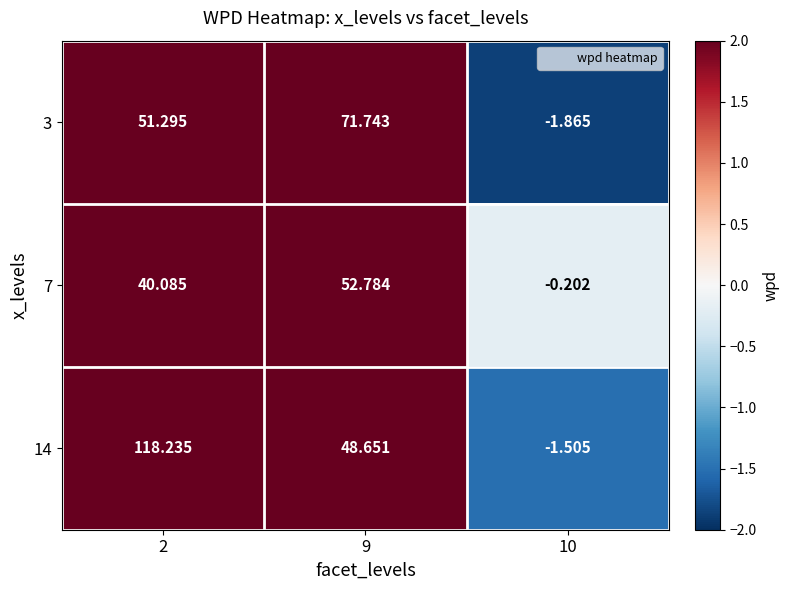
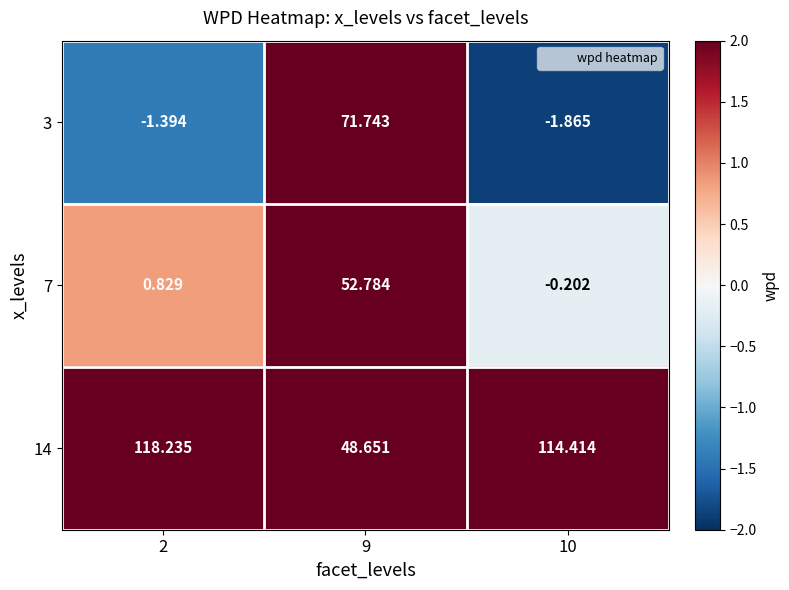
  {
    "3": {
-     "2": 51.295,
+     "2": -1.394,
      "9": 71.743,
      "10": -1.865
    },
    "7": {
-     "2": 40.085,
+     "2": 0.829,
      "9": 52.784,
      "10": -0.202
    },
    "14": {
      "2": 118.235,
      "9": 48.651,
-     "10": -1.505
+     "10": 114.414
    }
  }
